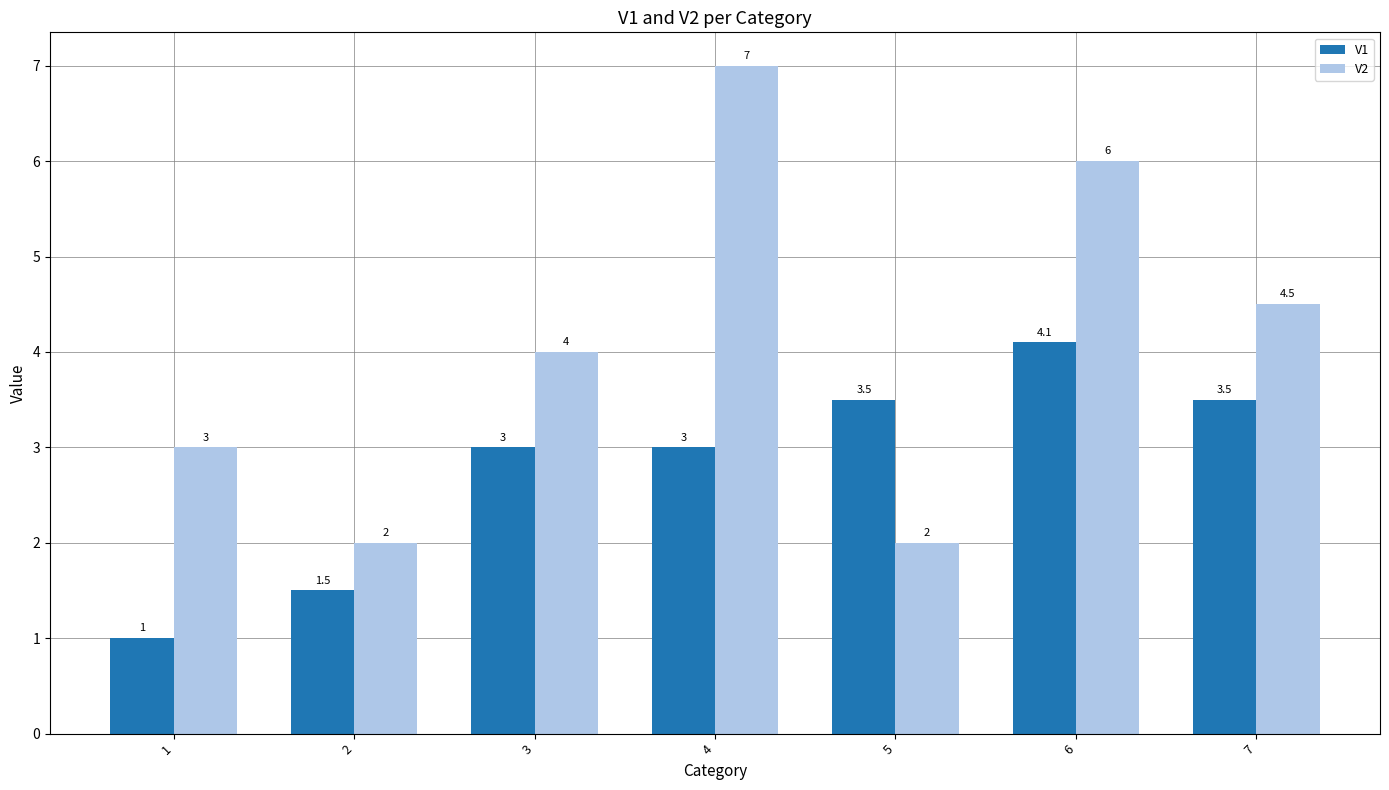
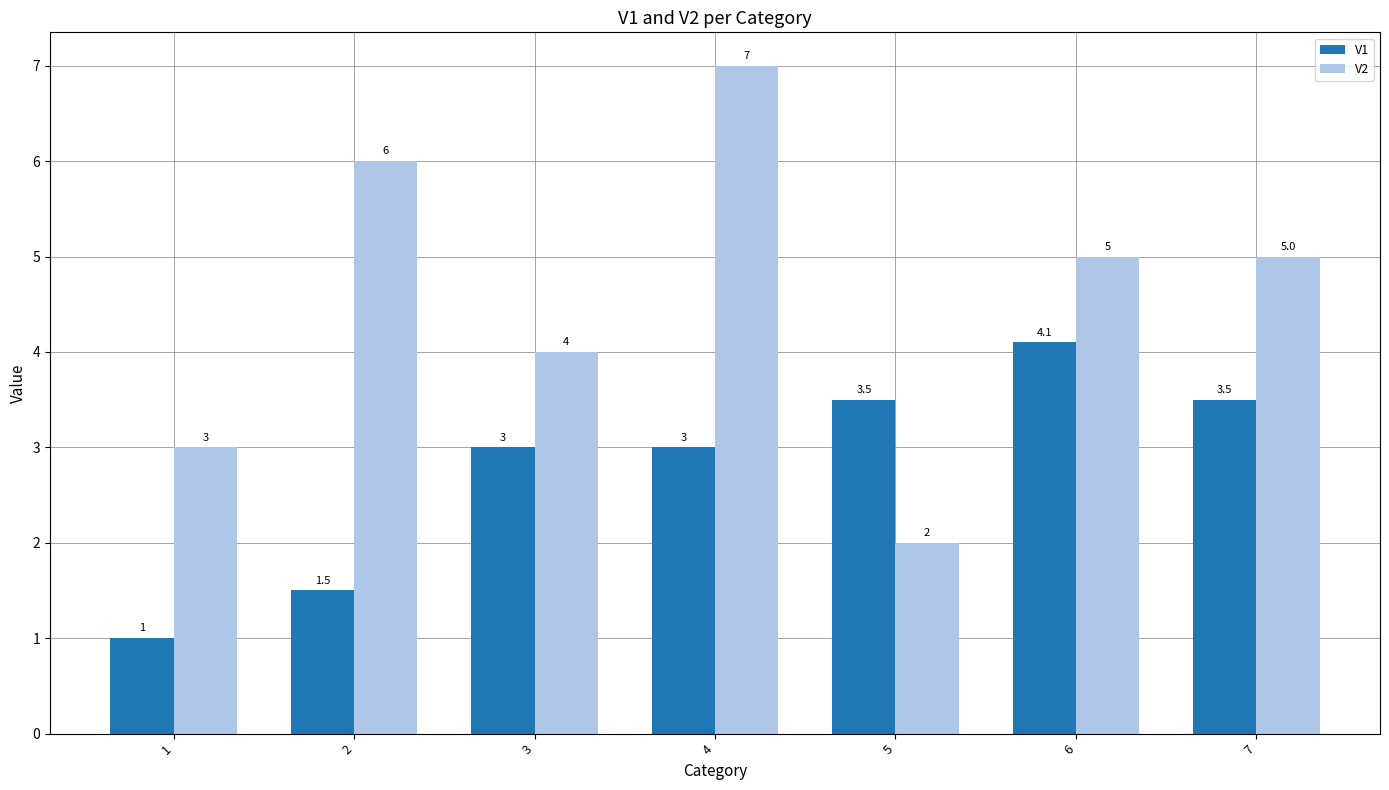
  {
    "V1": {
      "1": 1,
      "2": 1.5,
      "3": 3,
      "4": 3,
      "5": 3.5,
      "6": 4.1,
      "7": 3.5
    },
    "V2": {
      "1": 3,
-     "2": 2,
+     "2": 6,
      "3": 4,
      "4": 7,
      "5": 2,
-     "6": 6,
-     "7": 4.5
+     "6": 5,
+     "7": 5.0
    }
  }
